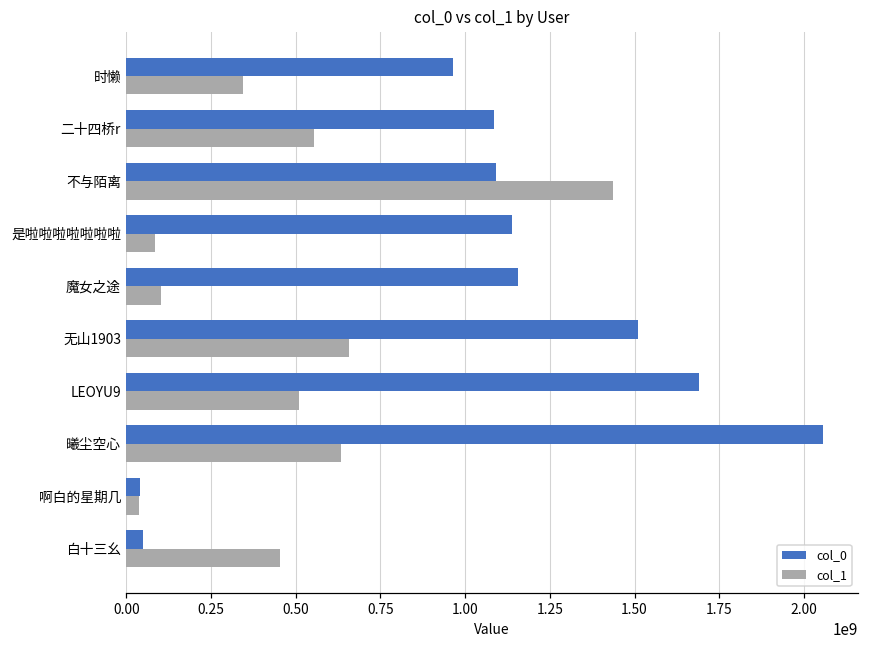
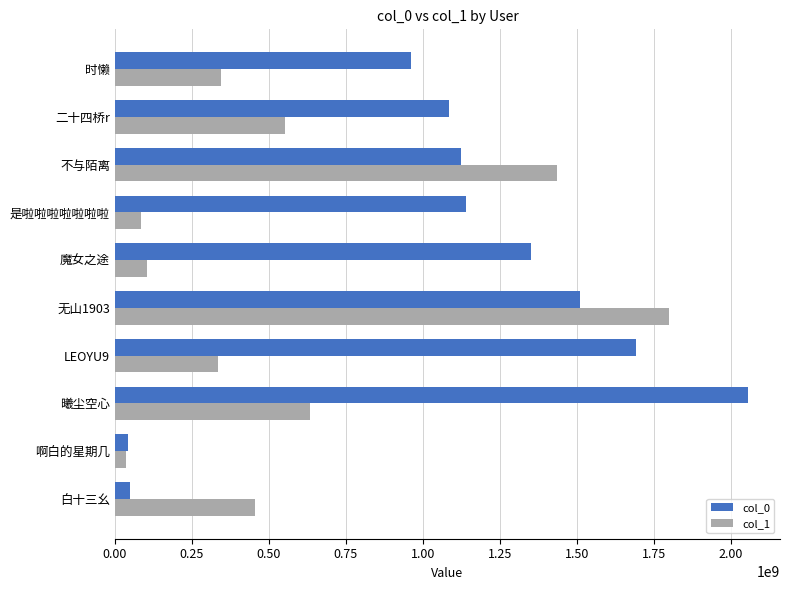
  {
    "col_0": {
      "时懒": 960000000,
      "二十四桥r": 1090000000,
-     "不与陌离": 1090000000,
+     "不与陌离": 1120000000,
      "是啦啦啦啦啦啦啦": 1140000000,
-     "魔女之途": 1150000000,
+     "魔女之途": 1350000000,
      "无山1903": 1510000000,
      "LEOYU9": 1690000000,
      "曦尘空心": 2060000000,
      "啊白的星期几": 40000000,
      "白十三幺": 50000000
    },
    "col_1": {
      "时懒": 340000000,
      "二十四桥r": 550000000,
      "不与陌离": 1440000000,
      "是啦啦啦啦啦啦啦": 80000000,
      "魔女之途": 100000000,
-     "无山1903": 660000000,
-     "LEOYU9": 510000000,
+     "无山1903": 1800000000,
+     "LEOYU9": 340000000,
      "曦尘空心": 630000000,
      "啊白的星期几": 40000000,
      "白十三幺": 450000000
    }
  }
